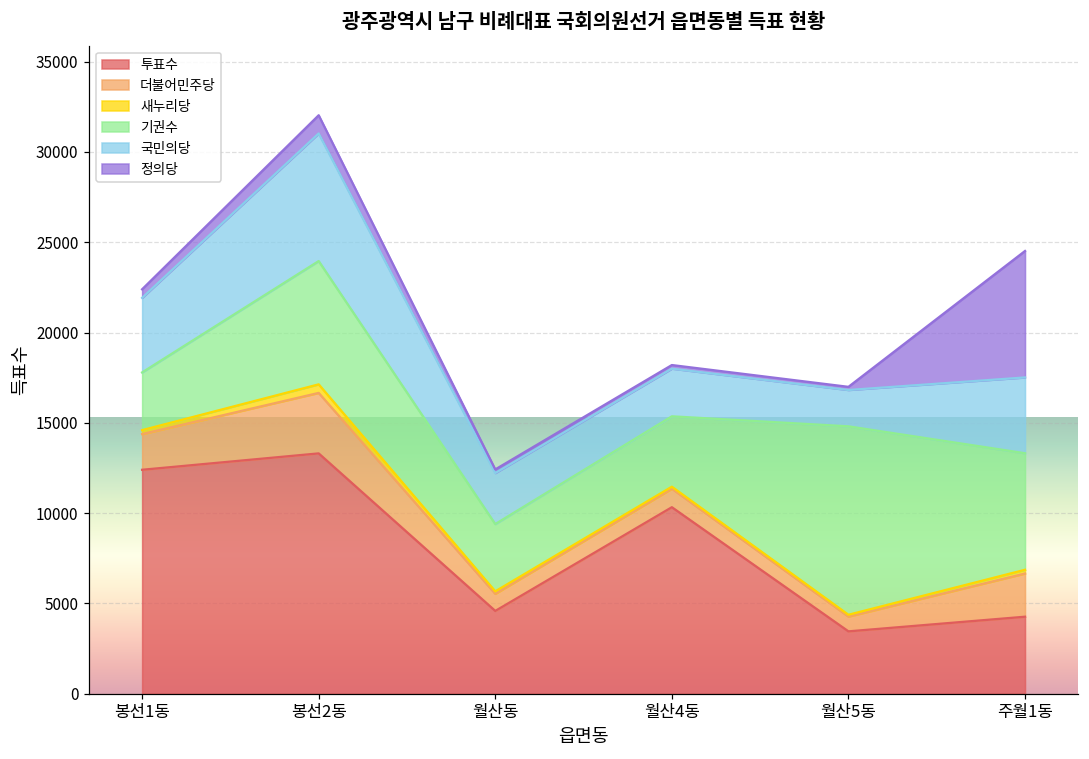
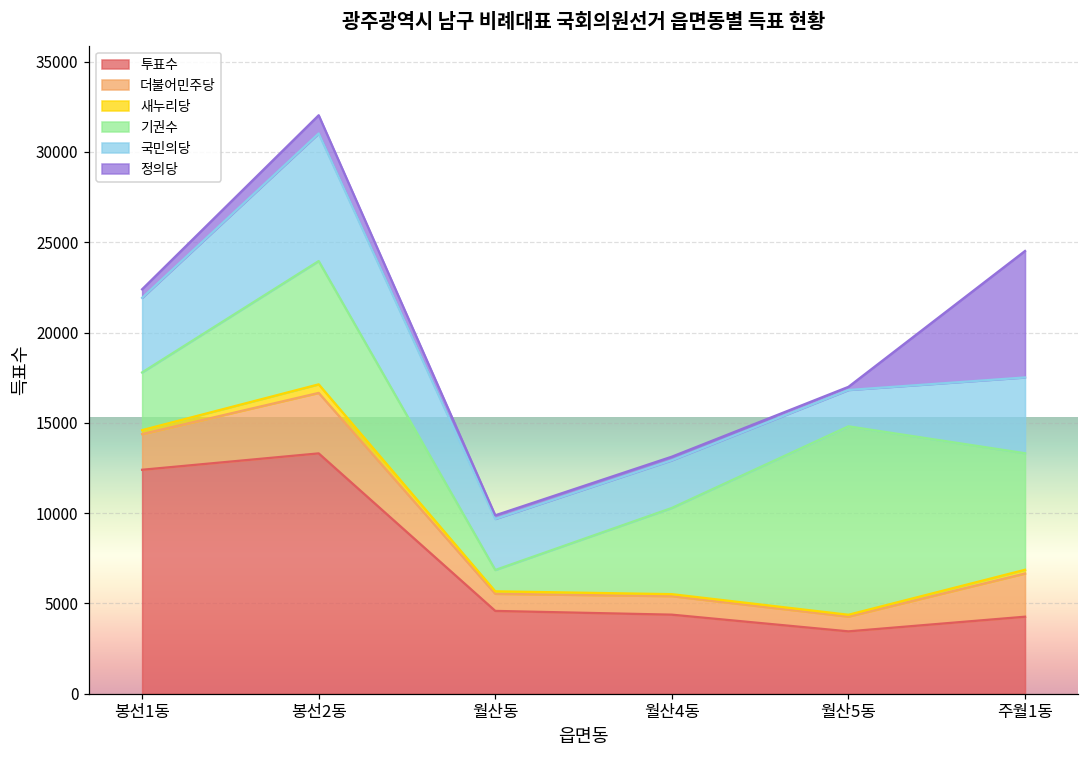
  {
    "투표수": {
      "봉선1동": 12400,
      "봉선2동": 13300,
      "월산동": 4600,
-     "월산4동": 10300,
+     "월산4동": 4400,
      "월산5동": 3500,
      "주월1동": 4300
    },
    "더불어민주당": {
      "봉선1동": 2000,
      "봉선2동": 3300,
      "주월1동": 2400
    },
    "새누리당": {
      "봉선1동": 200,
      "봉선2동": 500,
      "주월1동": 200
    },
    "기권수": {
      "봉선1동": 3200,
      "봉선2동": 6800,
-     "월산동": 3700,
-     "월산4동": 3900,
+     "월산동": 1200,
+     "월산4동": 4800,
      "월산5동": 10400,
      "주월1동": 6500
    },
    "국민의당": {
      "봉선1동": 4100,
      "봉선2동": 7100,
      "월산동": 2800,
      "월산4동": 2600,
      "월산5동": 2000,
      "주월1동": 4200
    },
    "정의당": {
      "봉선1동": 500,
      "봉선2동": 1000,
      "월산동": 200,
      "월산4동": 200,
      "월산5동": 200,
      "주월1동": 7000
    }
  }
